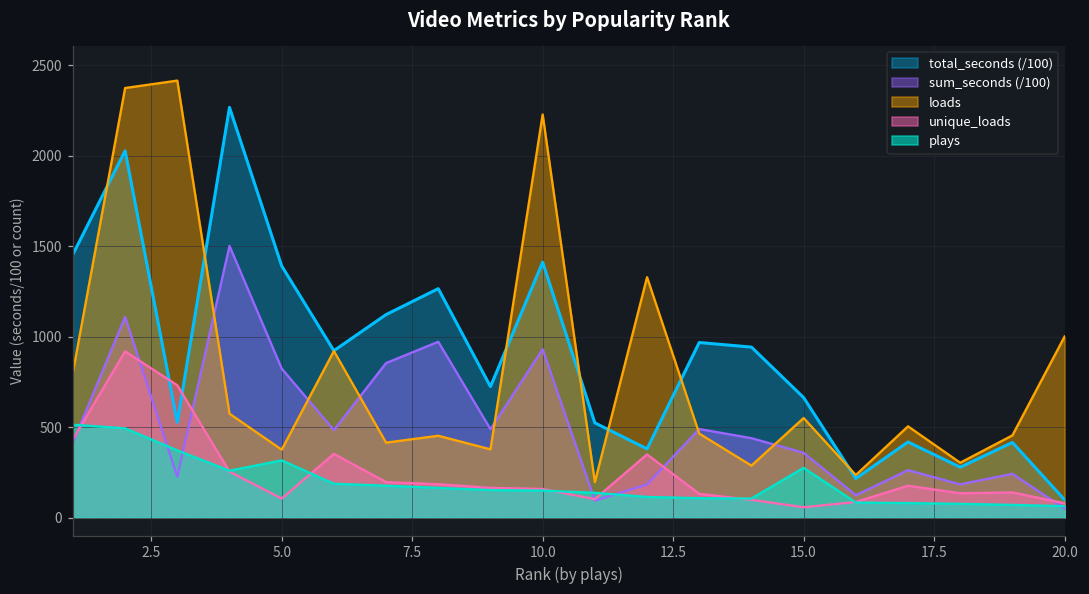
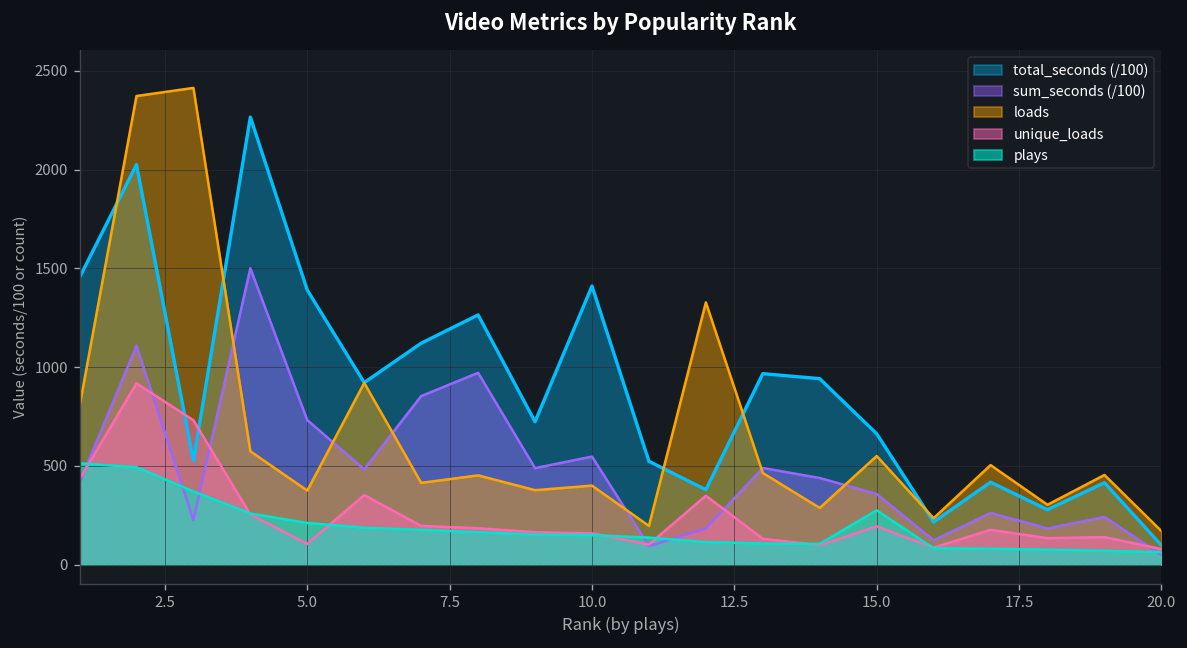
  {
    "total_seconds (/100)": {
      "5.0": 1390,
      "10.0": 1410,
      "15.0": 660,
      "20.0": 100
    },
    "sum_seconds (/100)": {
-     "5.0": 820,
-     "10.0": 930,
+     "5.0": 730,
+     "10.0": 550,
      "15.0": 360
    },
    "loads": {
      "5.0": 380,
-     "10.0": 2230,
+     "10.0": 400,
      "15.0": 550,
-     "20.0": 1000
+     "20.0": 170
    },
    "unique_loads": {
      "5.0": 110,
-     "15.0": 60,
+     "15.0": 190,
      "20.0": 80
    },
    "plays": {
-     "5.0": 320,
+     "5.0": 210,
      "15.0": 280
    }
  }
